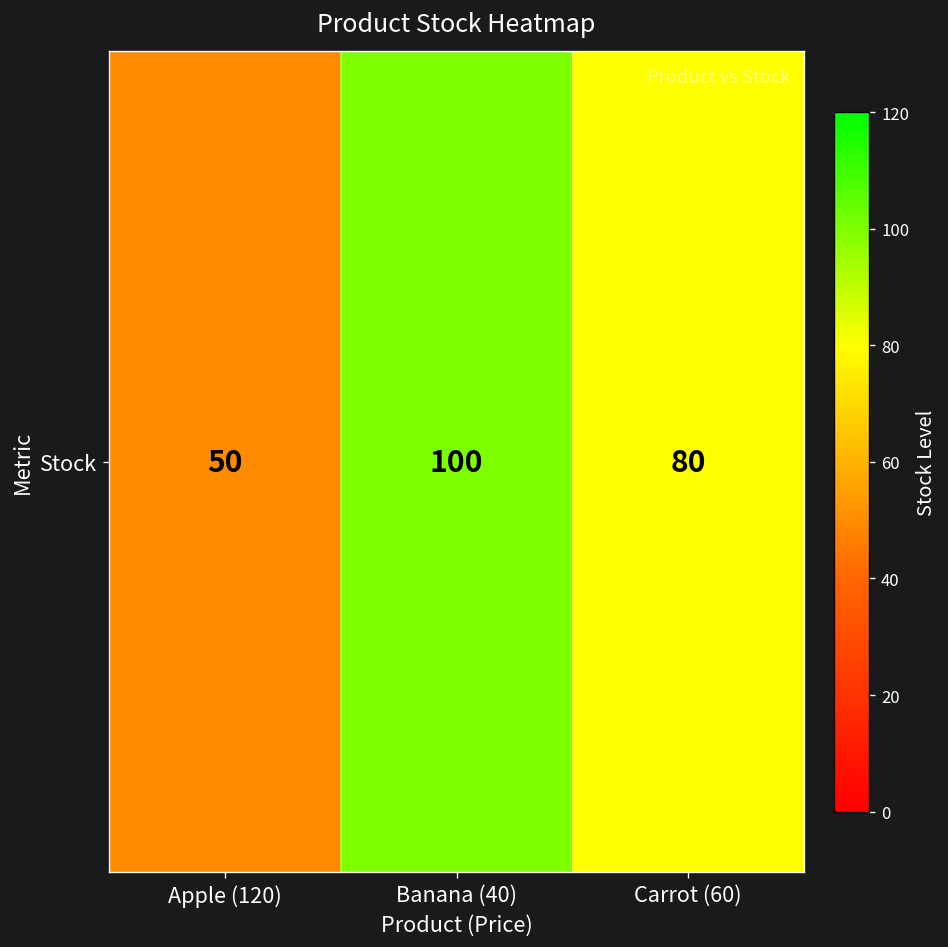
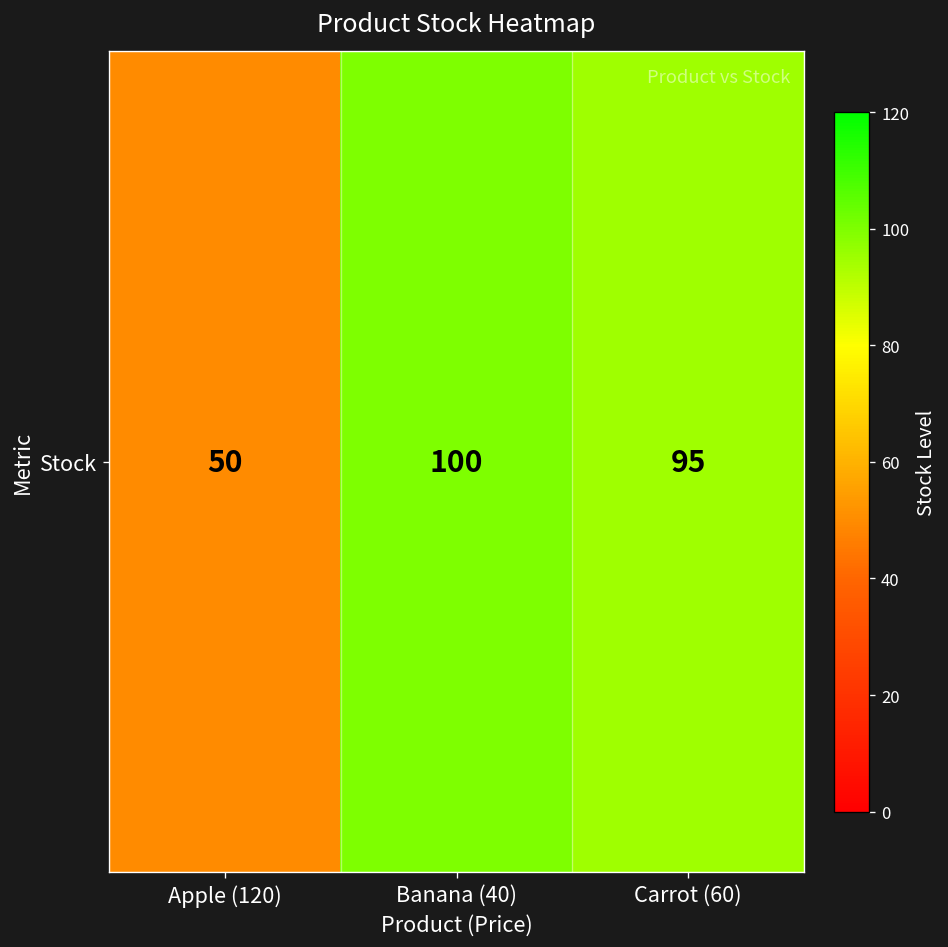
  {
    "Stock": {
      "Apple (120)": 50,
      "Banana (40)": 100,
-     "Carrot (60)": 80
+     "Carrot (60)": 95
    }
  }
